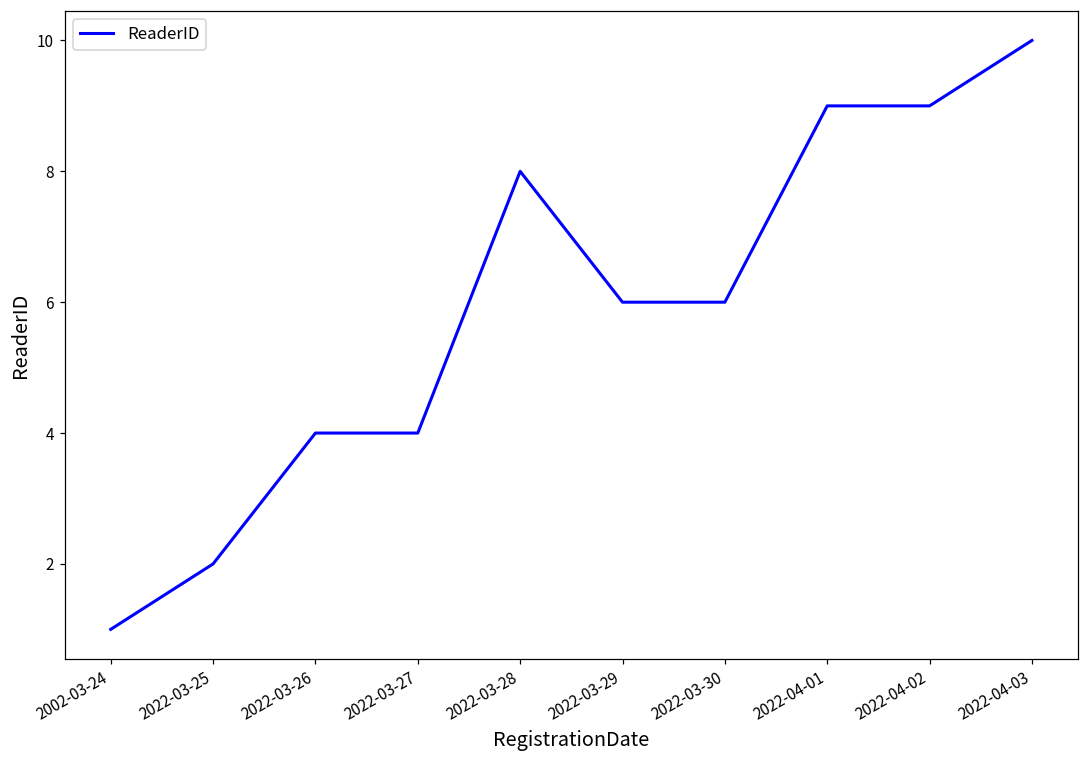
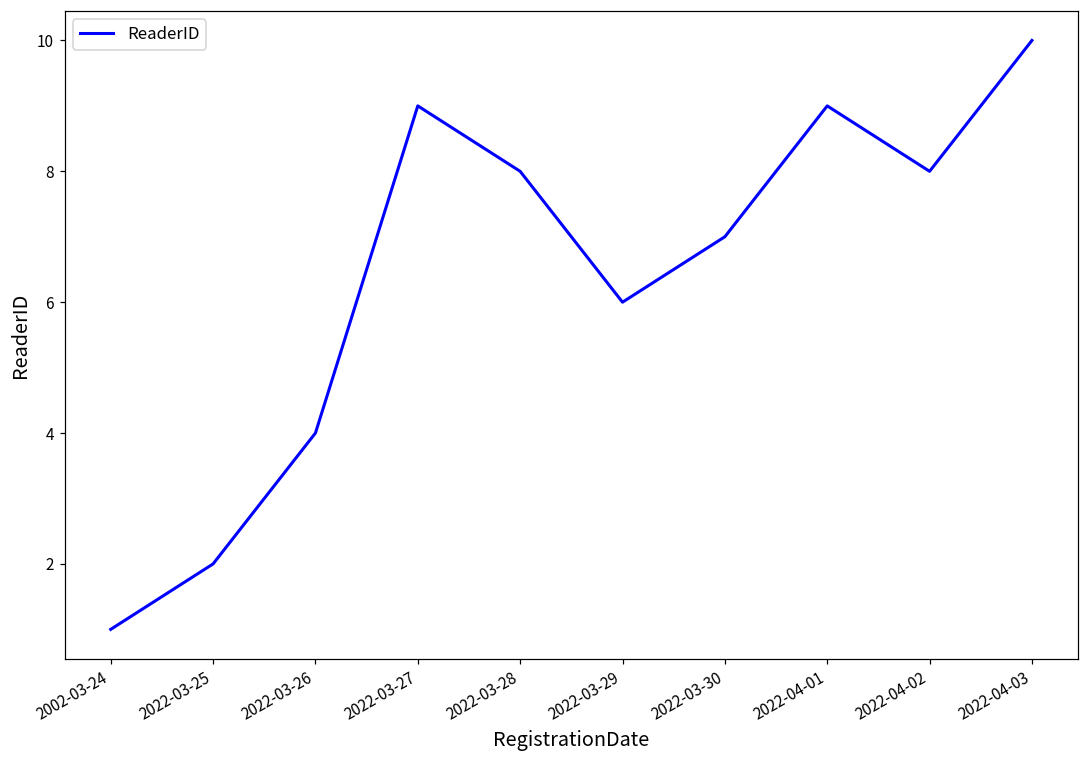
  {
    "2002-03-24": 1,
    "2022-03-25": 2,
    "2022-03-26": 4,
-   "2022-03-27": 4,
+   "2022-03-27": 9,
    "2022-03-28": 8,
    "2022-03-29": 6,
-   "2022-03-30": 6,
+   "2022-03-30": 7,
    "2022-04-01": 9,
-   "2022-04-02": 9,
+   "2022-04-02": 8,
    "2022-04-03": 10
  }
